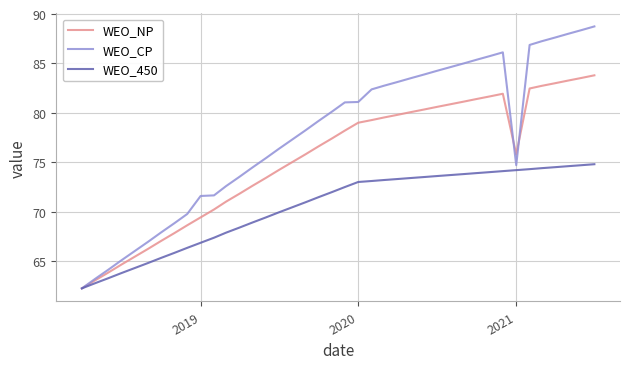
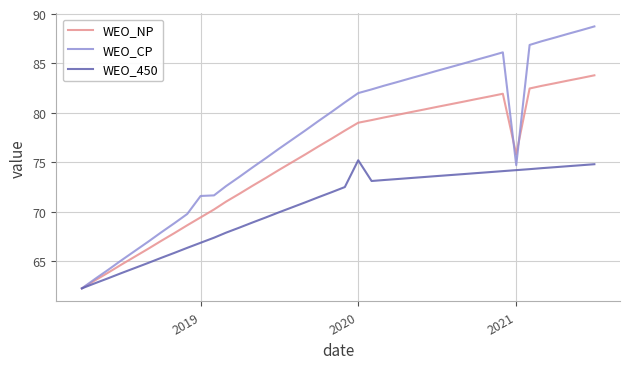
  {
    "WEO_NP": {
      "2019": 69,
      "2020": 79,
      "2021": 76
    },
    "WEO_CP": {
      "2019": 72,
-     "2020": 81,
+     "2020": 82,
      "2021": 75
    },
    "WEO_450": {
      "2019": 67,
-     "2020": 73,
+     "2020": 75,
      "2021": 74
    }
  }
